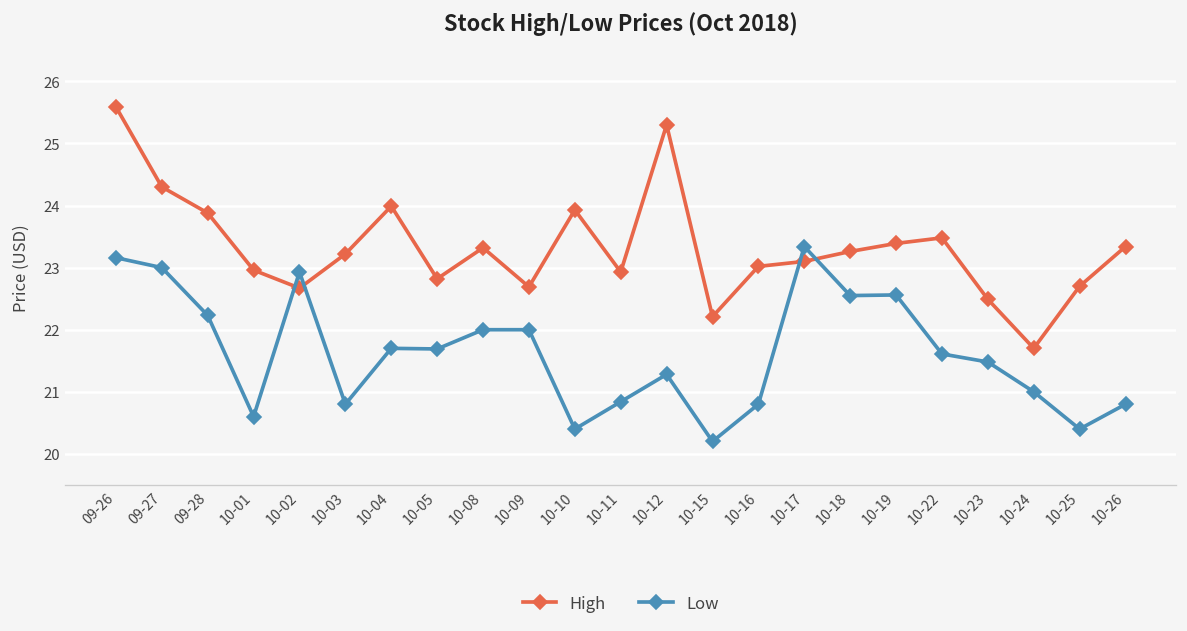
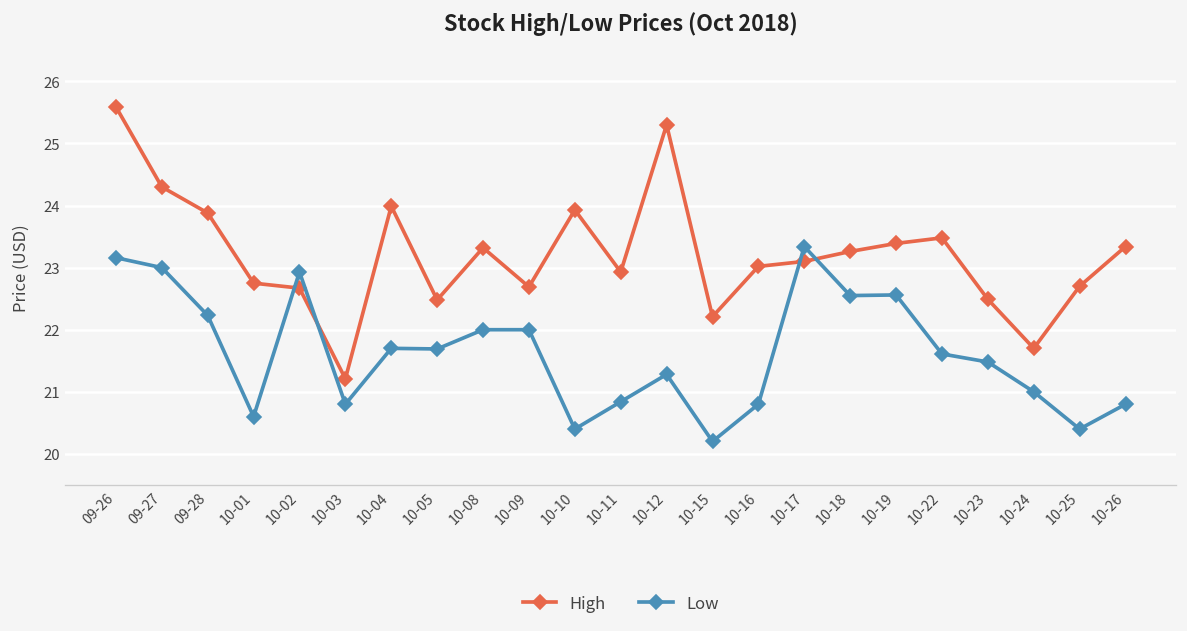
  {
    "High": {
      "09-26": 25.6,
      "09-27": 24.3,
      "09-28": 23.9,
-     "10-01": 23.0,
+     "10-01": 22.8,
      "10-02": 22.7,
-     "10-03": 23.2,
+     "10-03": 21.2,
      "10-04": 24.0,
-     "10-05": 22.8,
+     "10-05": 22.5,
      "10-08": 23.3,
      "10-09": 22.7,
      "10-10": 23.9,
      "10-11": 22.9,
      "10-12": 25.3,
      "10-15": 22.2,
      "10-16": 23.0,
      "10-17": 23.1,
      "10-18": 23.3,
      "10-19": 23.4,
      "10-22": 23.5,
      "10-23": 22.5,
      "10-24": 21.7,
      "10-25": 22.7,
      "10-26": 23.3
    },
    "Low": {
      "09-26": 23.2,
      "09-27": 23.0,
      "09-28": 22.2,
      "10-01": 20.6,
      "10-02": 22.9,
      "10-03": 20.8,
      "10-04": 21.7,
      "10-05": 21.7,
      "10-08": 22.0,
      "10-09": 22.0,
      "10-10": 20.4,
      "10-11": 20.8,
      "10-12": 21.3,
      "10-15": 20.2,
      "10-16": 20.8,
      "10-17": 23.3,
      "10-18": 22.6,
      "10-19": 22.6,
      "10-22": 21.6,
      "10-23": 21.5,
      "10-24": 21.0,
      "10-25": 20.4,
      "10-26": 20.8
    }
  }
